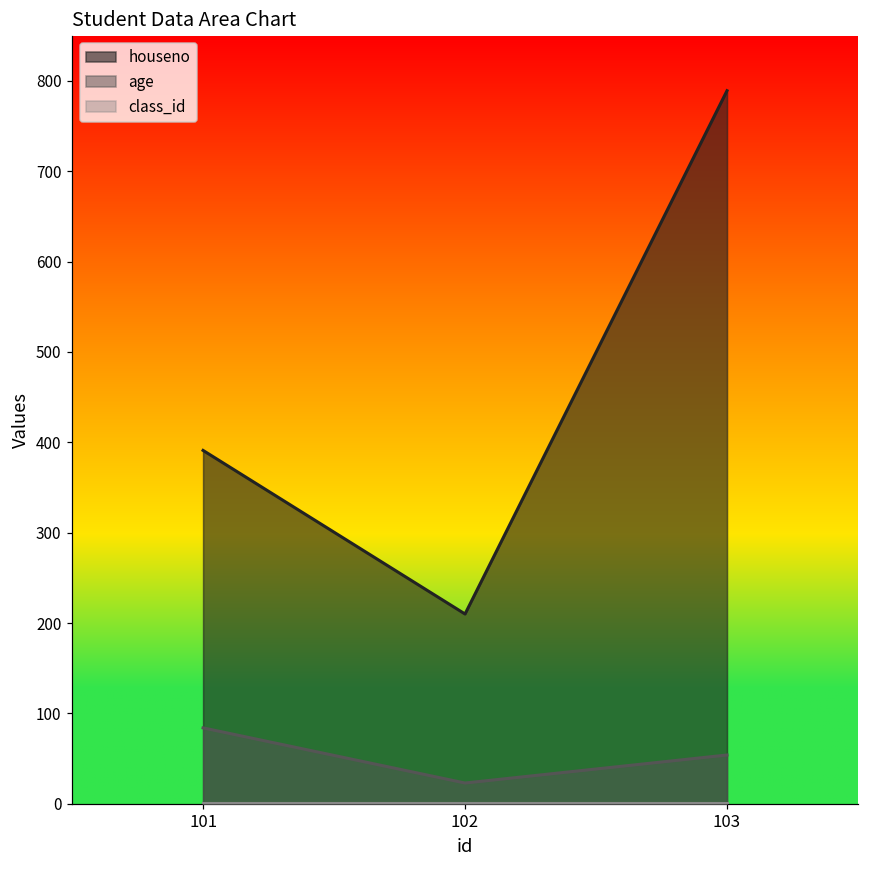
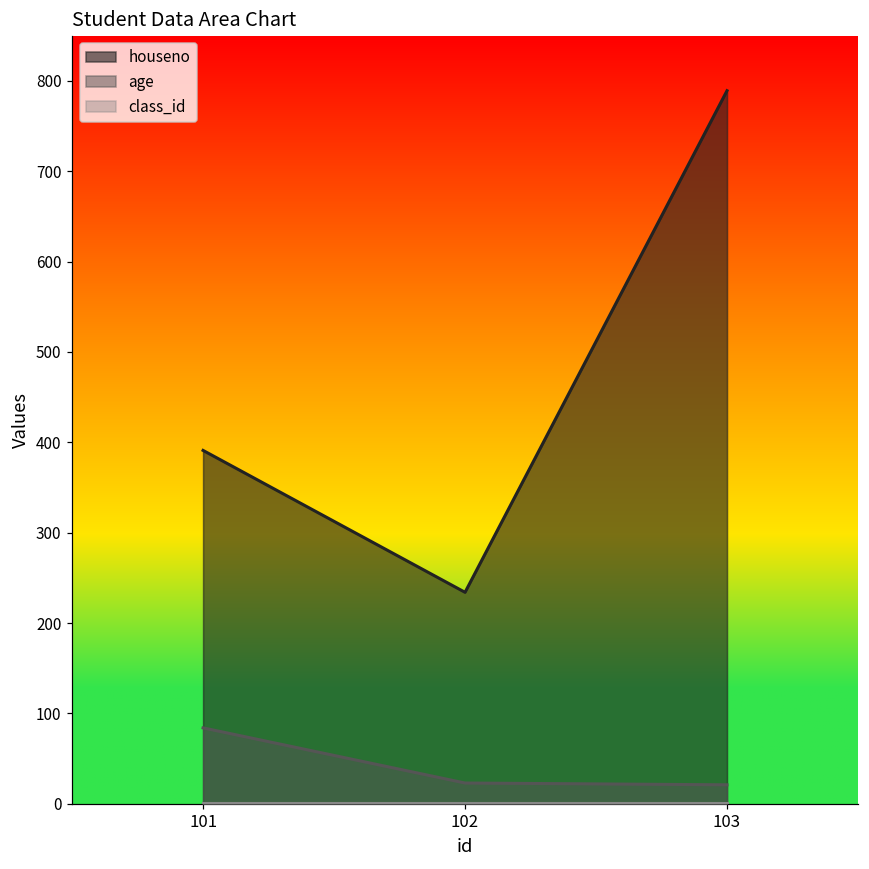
  {
    "houseno": {
      "101": 390,
-     "102": 210,
+     "102": 230,
      "103": 790
    },
    "age": {
      "101": 80,
      "102": 20,
-     "103": 50
+     "103": 20
    },
    "class_id": {
      "101": 0,
      "102": 0,
      "103": 0
    }
  }
